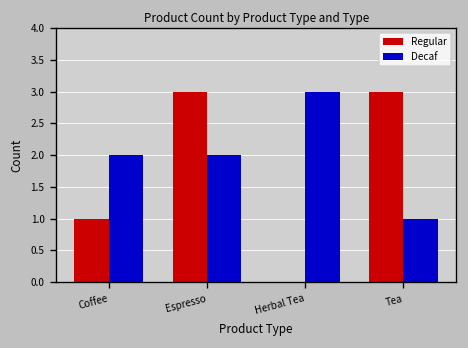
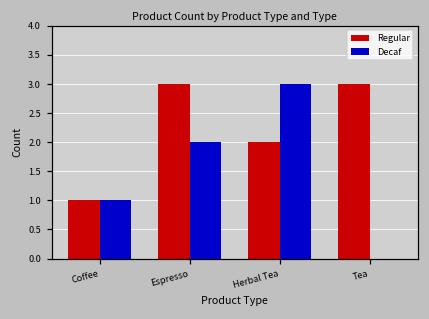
  {
    "Regular": {
      "Coffee": 1,
      "Espresso": 3,
-     "Herbal Tea": 0,
+     "Herbal Tea": 2,
      "Tea": 3
    },
    "Decaf": {
-     "Coffee": 2,
+     "Coffee": 1,
      "Espresso": 2,
      "Herbal Tea": 3,
-     "Tea": 1
+     "Tea": 0
    }
  }
